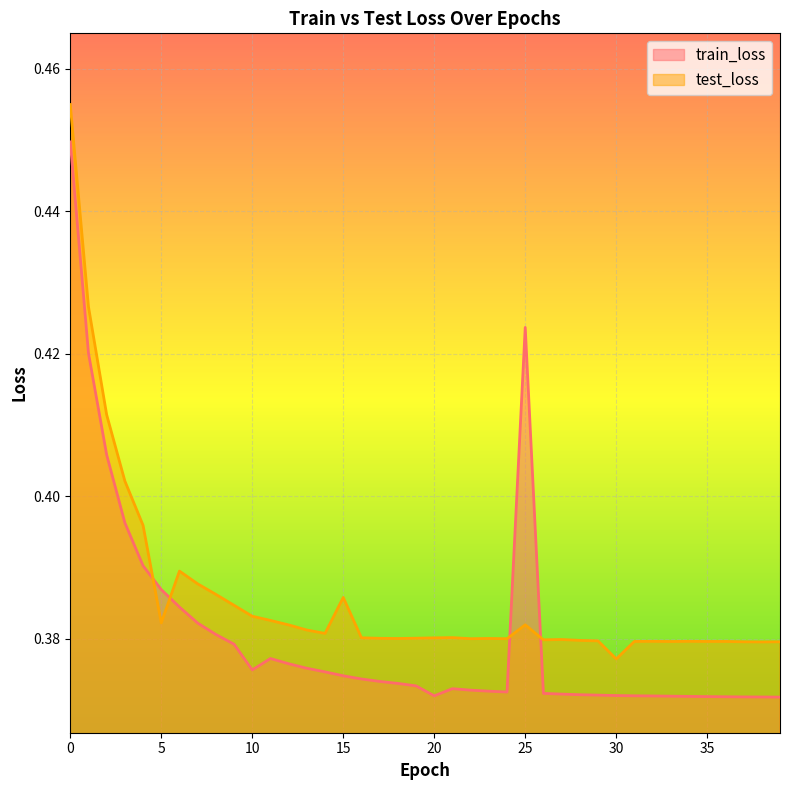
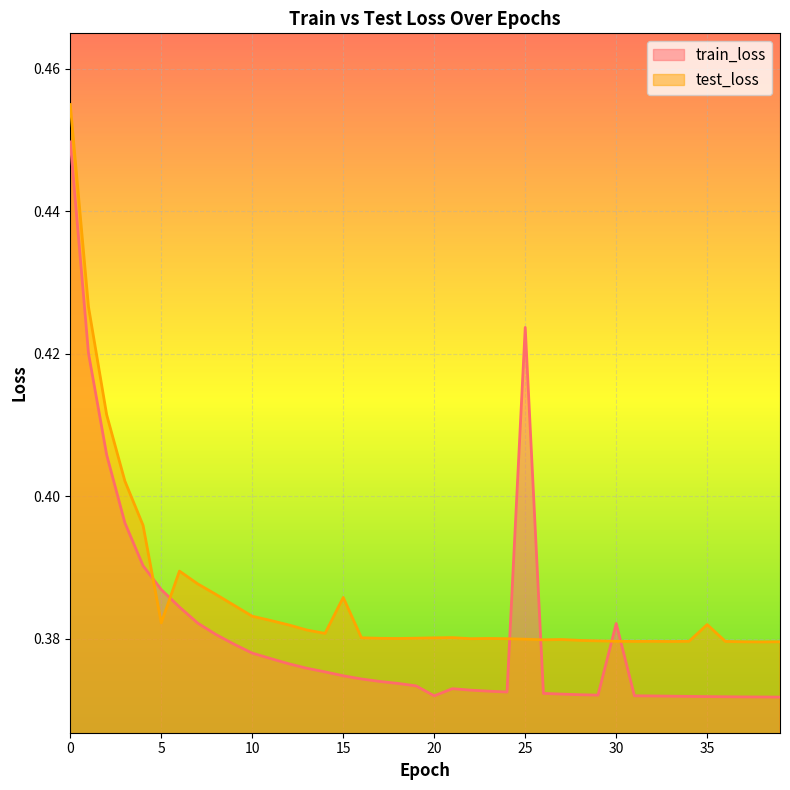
  {
    "train_loss": {
      "0": 0.450,
      "5": 0.387,
-     "10": 0.376,
+     "10": 0.378,
      "15": 0.375,
      "20": 0.372,
      "25": 0.424,
-     "30": 0.372,
+     "30": 0.382,
      "35": 0.372
    },
    "test_loss": {
      "0": 0.455,
      "5": 0.382,
      "10": 0.383,
      "15": 0.386,
      "20": 0.380,
-     "25": 0.382,
-     "30": 0.377,
-     "35": 0.380
+     "25": 0.380,
+     "30": 0.380,
+     "35": 0.382
    }
  }
